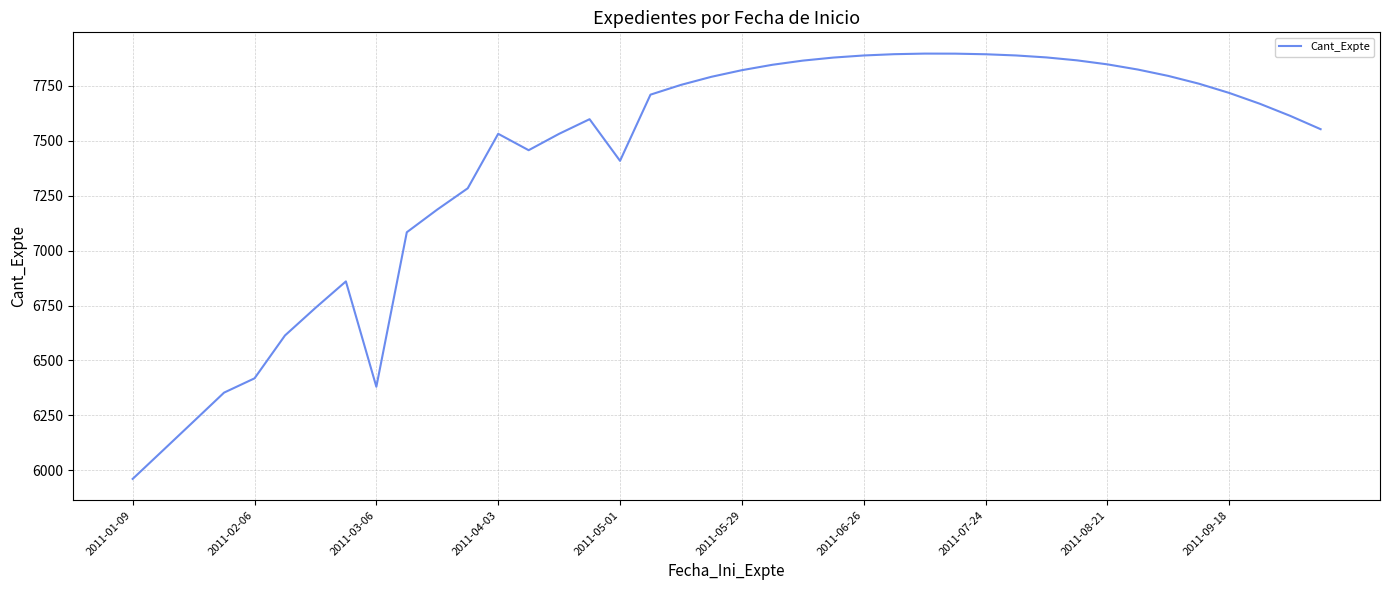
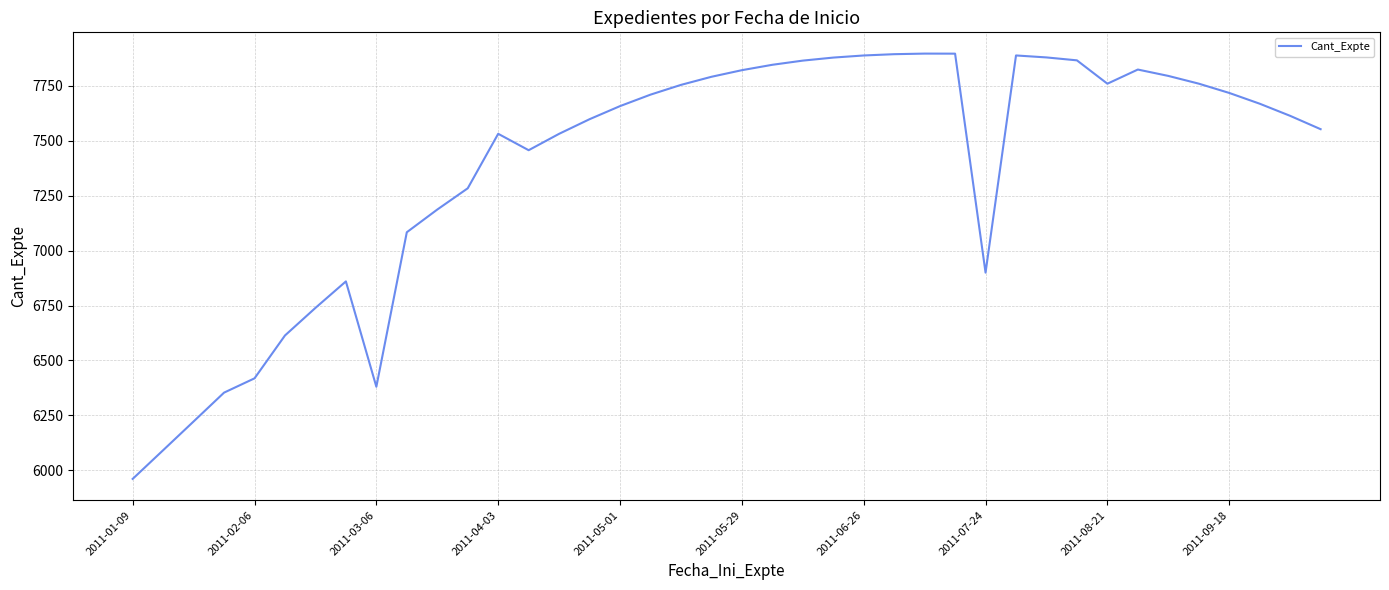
  {
    "2011-01-09": 5960,
    "2011-02-06": 6420,
    "2011-03-06": 6380,
    "2011-04-03": 7530,
-   "2011-05-01": 7410,
+   "2011-05-01": 7660,
    "2011-05-29": 7820,
    "2011-06-26": 7890,
-   "2011-07-24": 7890,
-   "2011-08-21": 7850,
+   "2011-07-24": 6900,
+   "2011-08-21": 7760,
    "2011-09-18": 7720
  }
